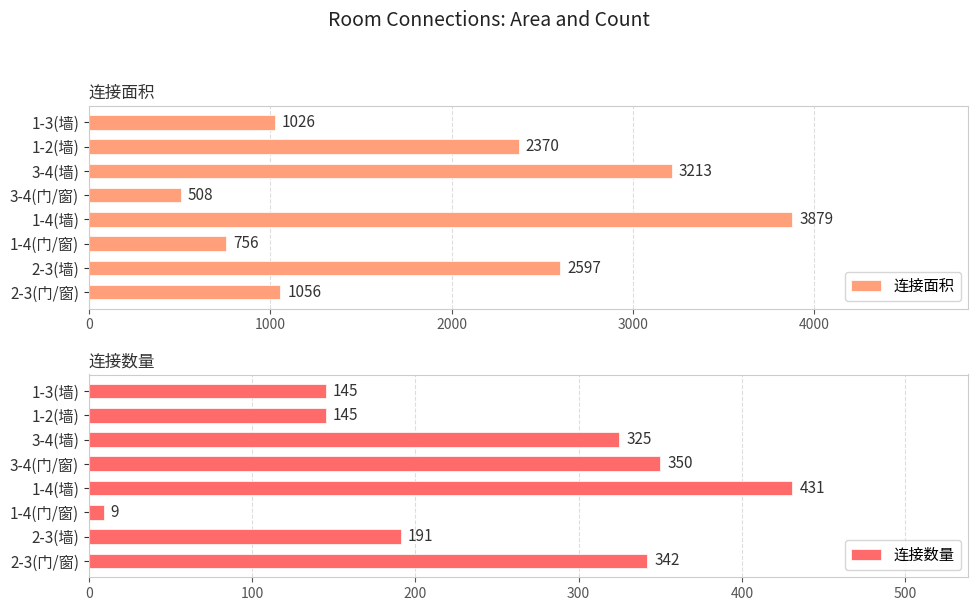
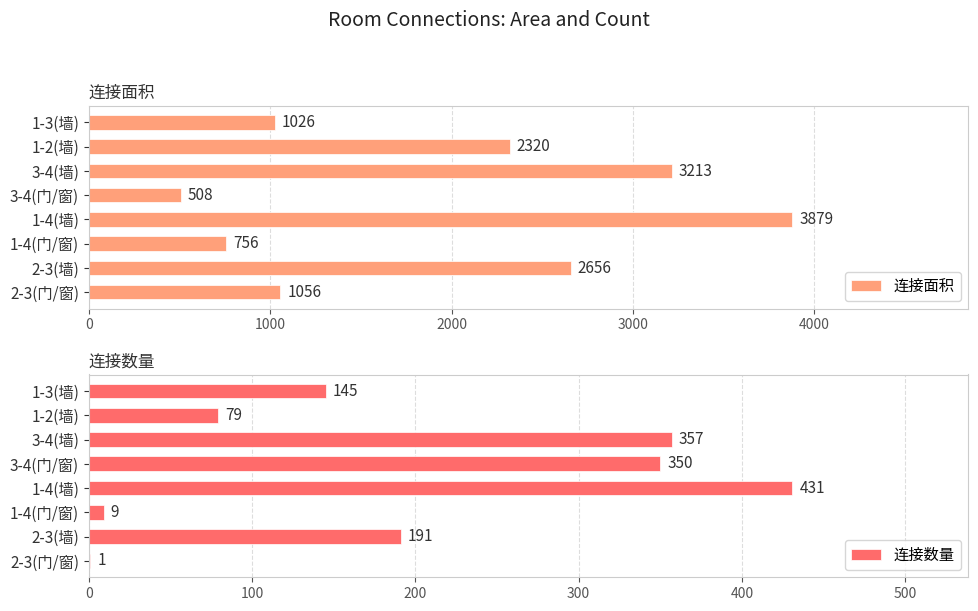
  {
    "连接面积": {
      "1-3(墙)": 1026,
-     "1-2(墙)": 2370,
+     "1-2(墙)": 2320,
      "3-4(墙)": 3213,
      "3-4(门/窗)": 508,
      "1-4(墙)": 3879,
      "1-4(门/窗)": 756,
-     "2-3(墙)": 2597,
+     "2-3(墙)": 2656,
      "2-3(门/窗)": 1056
    },
    "连接数量": {
      "1-3(墙)": 145,
-     "1-2(墙)": 145,
-     "3-4(墙)": 325,
+     "1-2(墙)": 79,
+     "3-4(墙)": 357,
      "3-4(门/窗)": 350,
      "1-4(墙)": 431,
      "1-4(门/窗)": 9,
      "2-3(墙)": 191,
-     "2-3(门/窗)": 342
+     "2-3(门/窗)": 1
    }
  }
